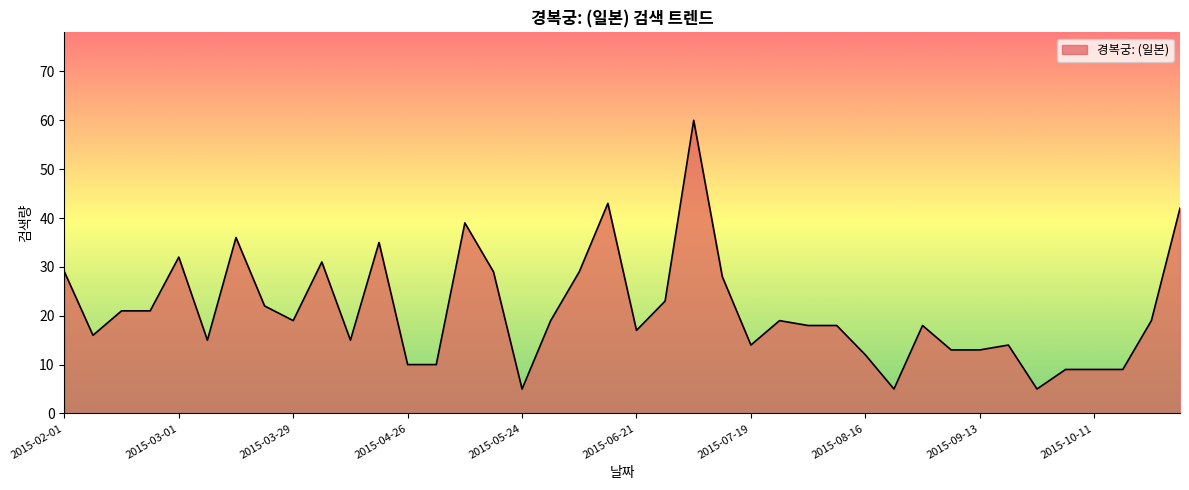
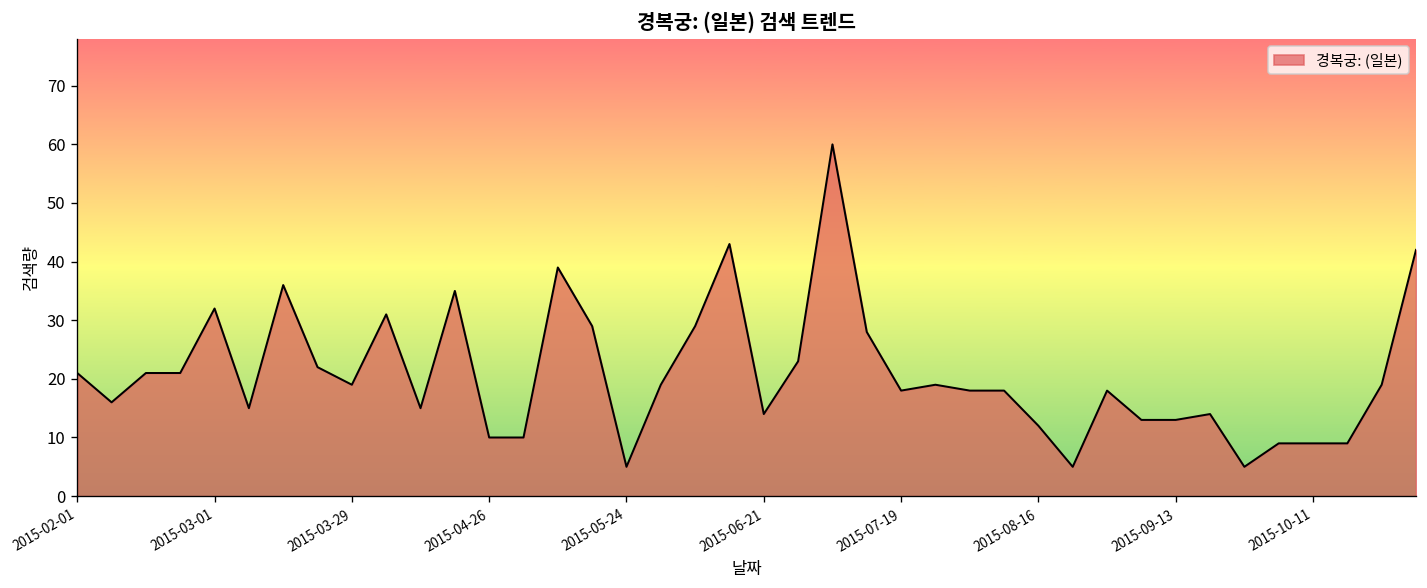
  {
-   "2015-02-01": 29,
+   "2015-02-01": 21,
    "2015-03-01": 32,
    "2015-03-29": 19,
    "2015-04-26": 10,
    "2015-05-24": 5,
-   "2015-06-21": 17,
-   "2015-07-19": 14,
+   "2015-06-21": 14,
+   "2015-07-19": 18,
    "2015-08-16": 12,
    "2015-09-13": 13,
    "2015-10-11": 9
  }
